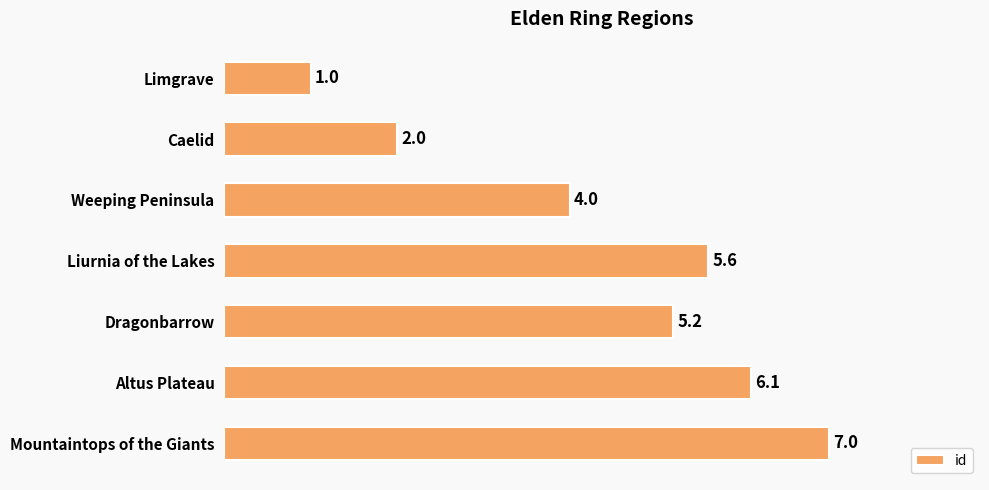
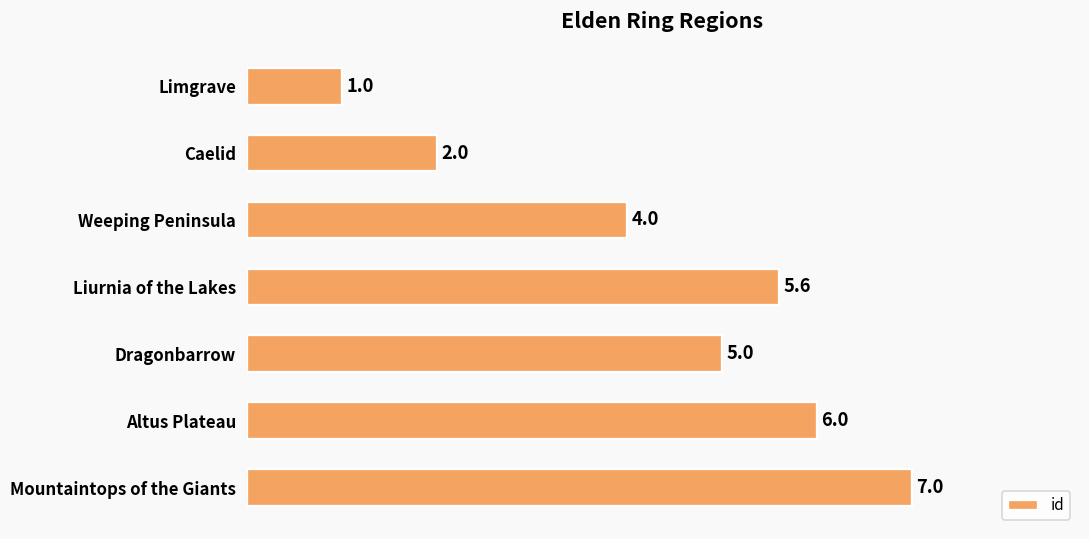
  {
    "Limgrave": 1.0,
    "Caelid": 2.0,
    "Weeping Peninsula": 4.0,
    "Liurnia of the Lakes": 5.6,
-   "Dragonbarrow": 5.2,
-   "Altus Plateau": 6.1,
+   "Dragonbarrow": 5.0,
+   "Altus Plateau": 6.0,
    "Mountaintops of the Giants": 7.0
  }
